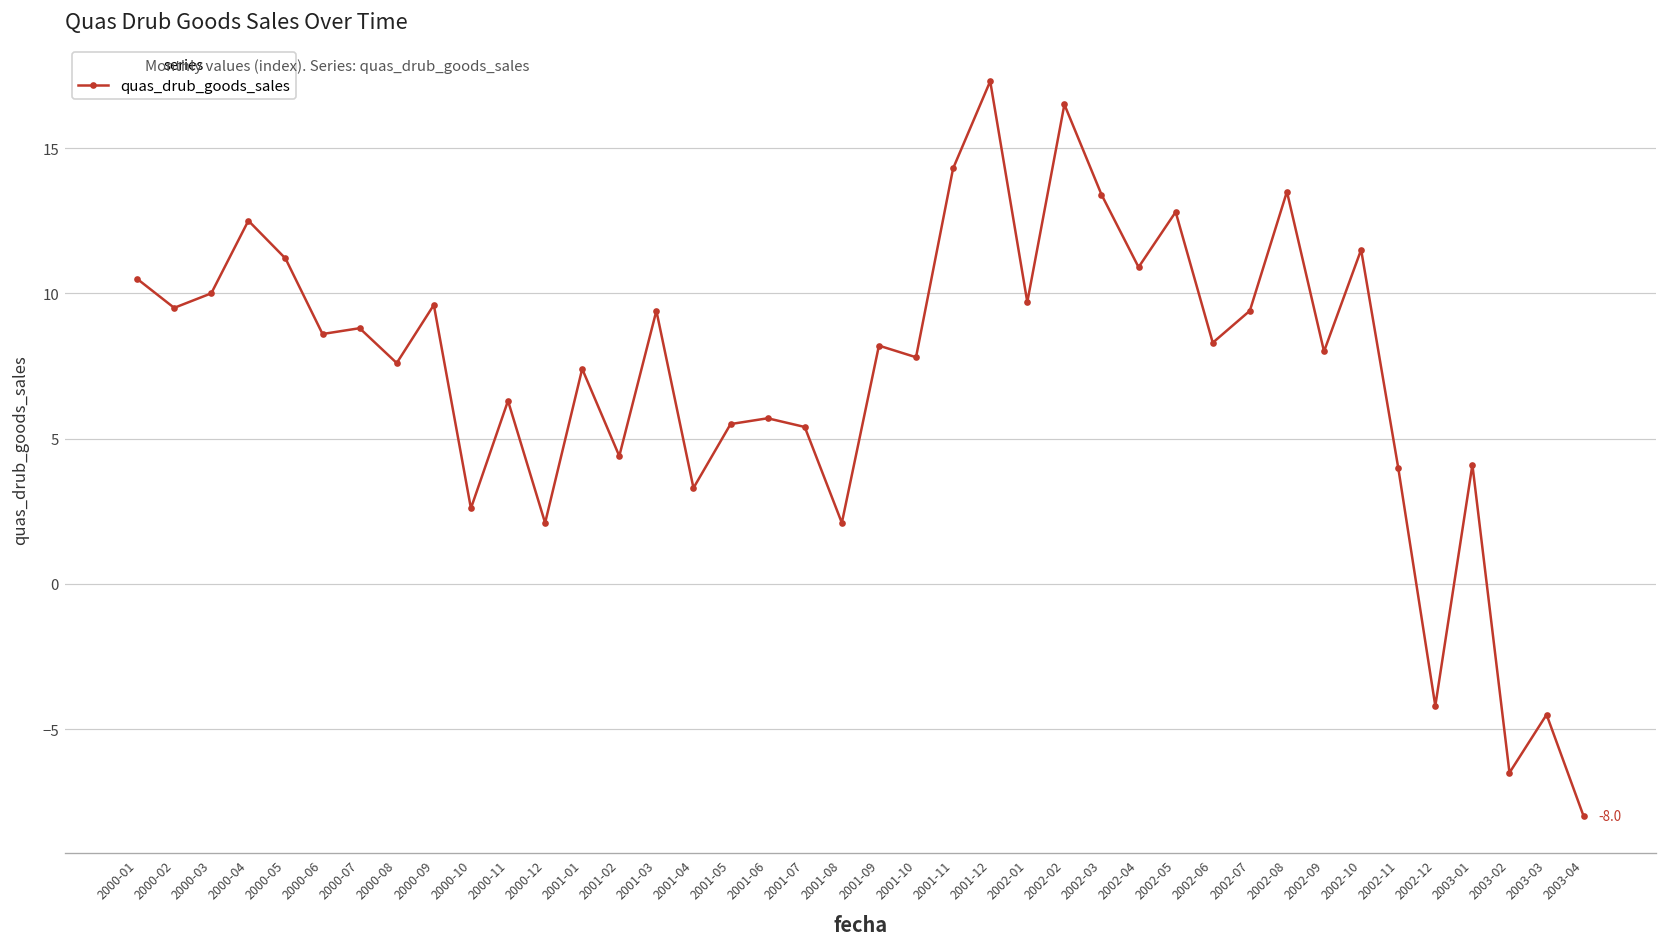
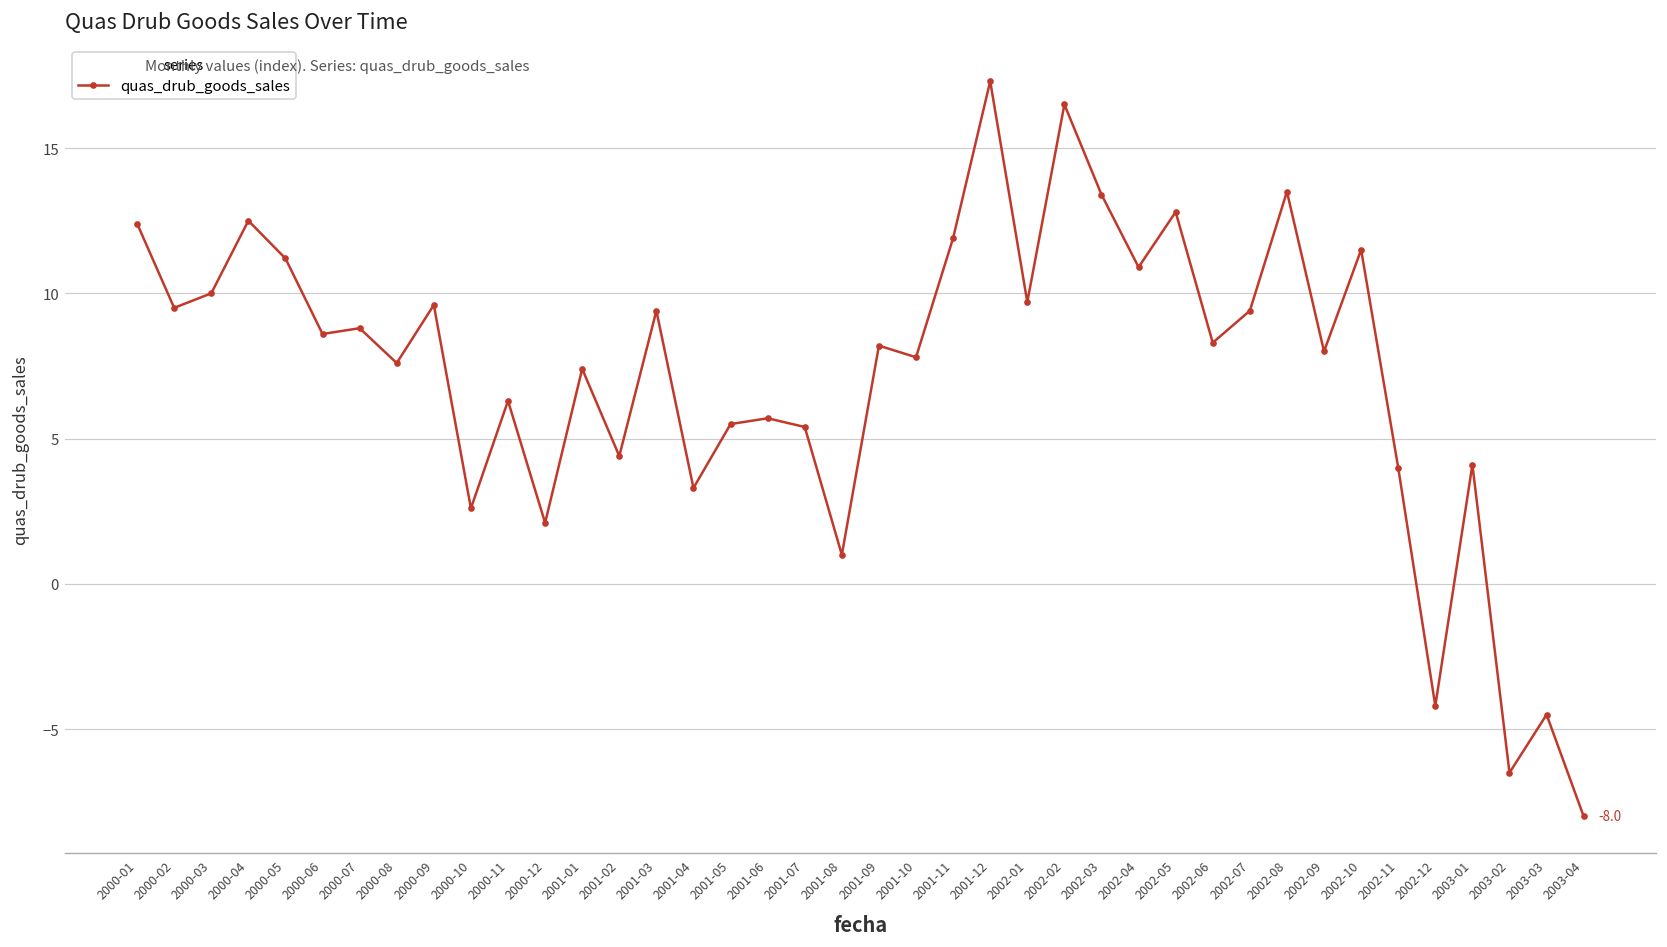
  {
-   "2000-01": 10.5,
+   "2000-01": 12.4,
    "2000-02": 9.5,
    "2000-03": 10.0,
    "2000-04": 12.5,
    "2000-05": 11.2,
    "2000-06": 8.6,
    "2000-07": 8.8,
    "2000-08": 7.6,
    "2000-09": 9.6,
    "2000-10": 2.6,
    "2000-11": 6.3,
    "2000-12": 2.1,
    "2001-01": 7.4,
    "2001-02": 4.4,
    "2001-03": 9.4,
    "2001-04": 3.3,
    "2001-05": 5.5,
    "2001-06": 5.7,
    "2001-07": 5.4,
-   "2001-08": 2.1,
+   "2001-08": 1.0,
    "2001-09": 8.2,
    "2001-10": 7.8,
-   "2001-11": 14.3,
+   "2001-11": 11.9,
    "2001-12": 17.3,
    "2002-01": 9.7,
    "2002-02": 16.5,
    "2002-03": 13.4,
    "2002-04": 10.9,
    "2002-05": 12.8,
    "2002-06": 8.3,
    "2002-07": 9.4,
    "2002-08": 13.5,
    "2002-09": 8.0,
    "2002-10": 11.5,
    "2002-11": 4.0,
    "2002-12": -4.2,
    "2003-01": 4.1,
    "2003-02": -6.5,
    "2003-03": -4.5
  }
